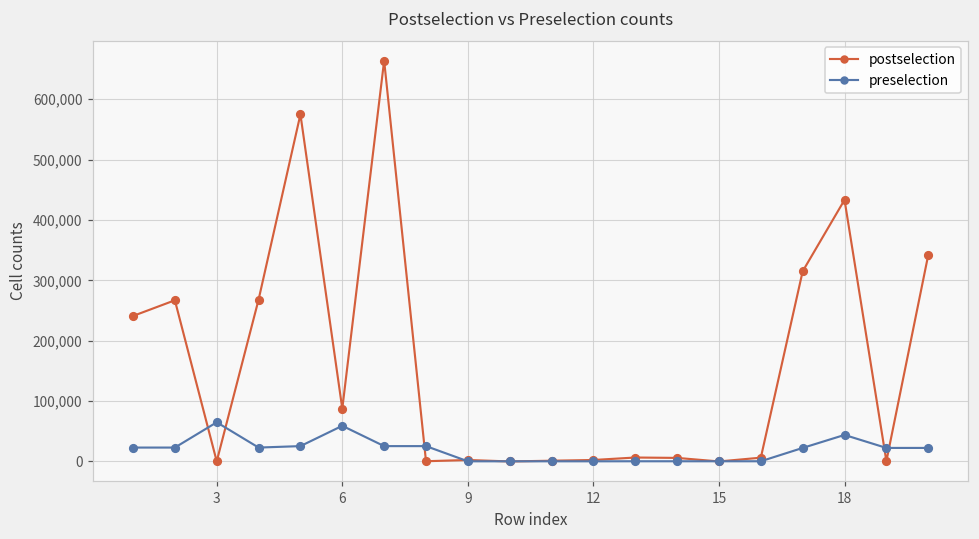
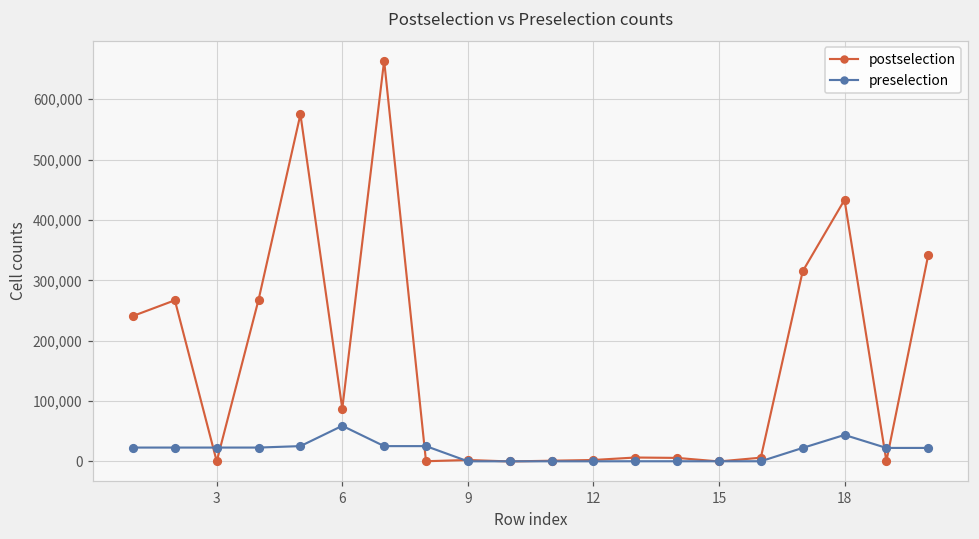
  {
    "postselection": {
      "3": "0",
      "6": "90,000",
      "18": "430,000"
    },
    "preselection": {
-     "3": "60,000",
+     "3": "20,000",
      "6": "60,000",
      "18": "40,000"
    }
  }
